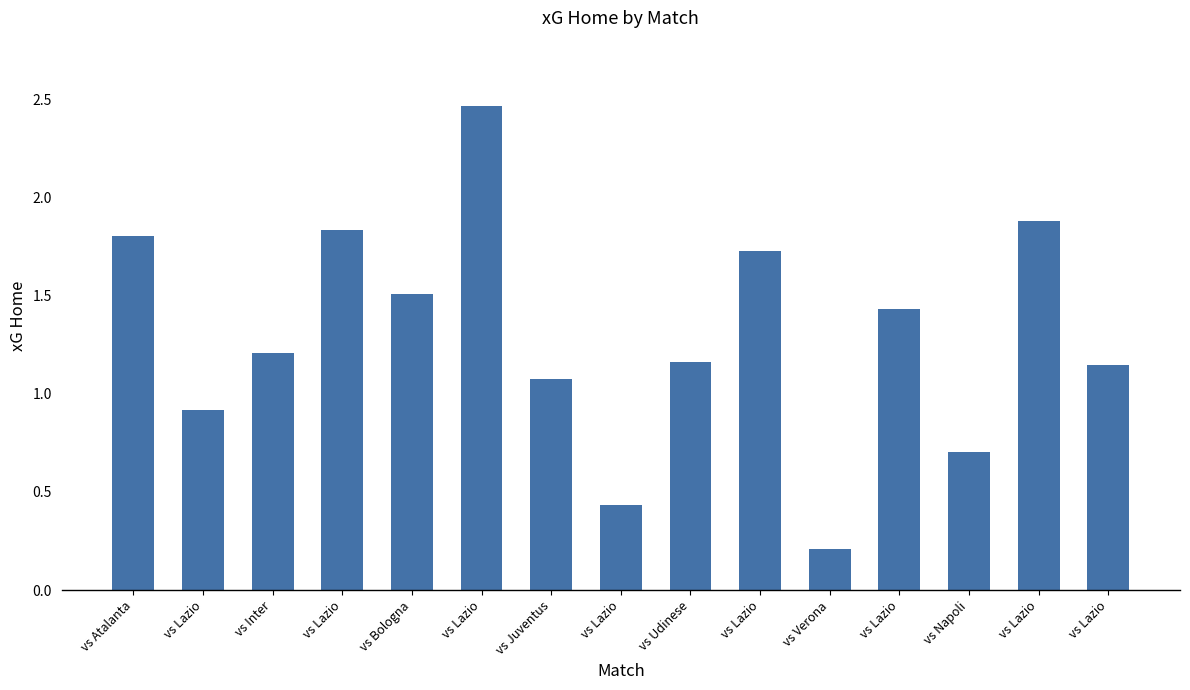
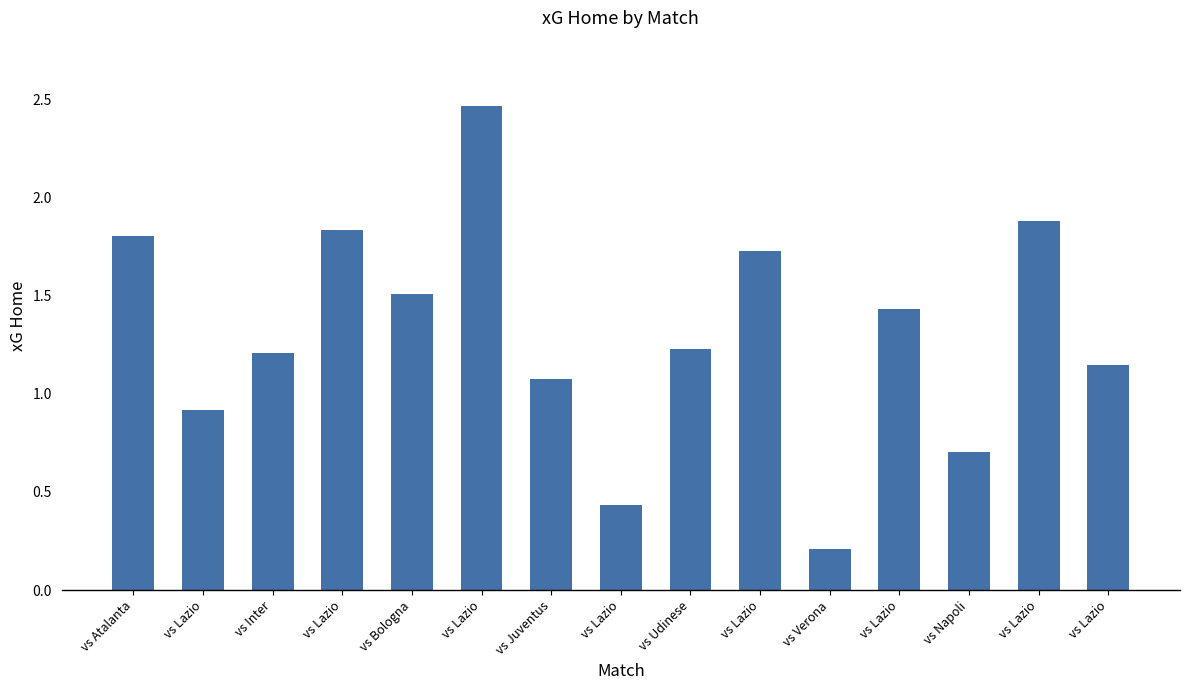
  {
    "vs Atalanta": 1.80,
    "vs Inter": 1.21,
    "vs Bologna": 1.51,
    "vs Juventus": 1.08,
-   "vs Udinese": 1.16,
+   "vs Udinese": 1.23,
    "vs Verona": 0.21,
    "vs Napoli": 0.70
  }
